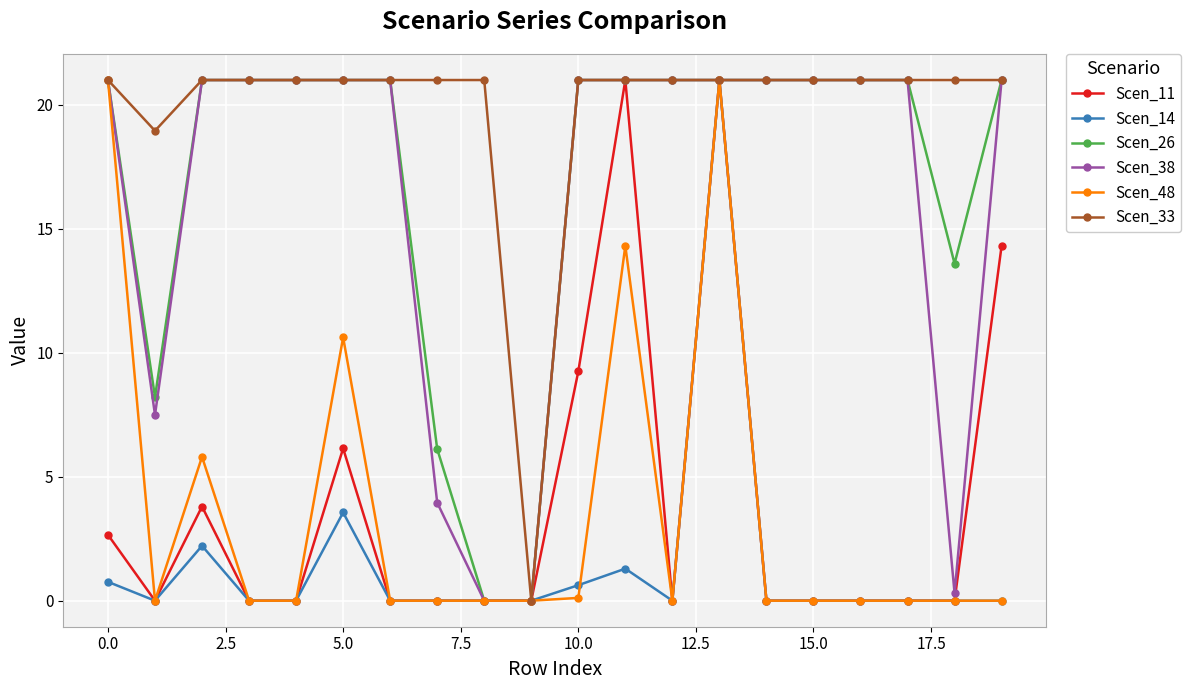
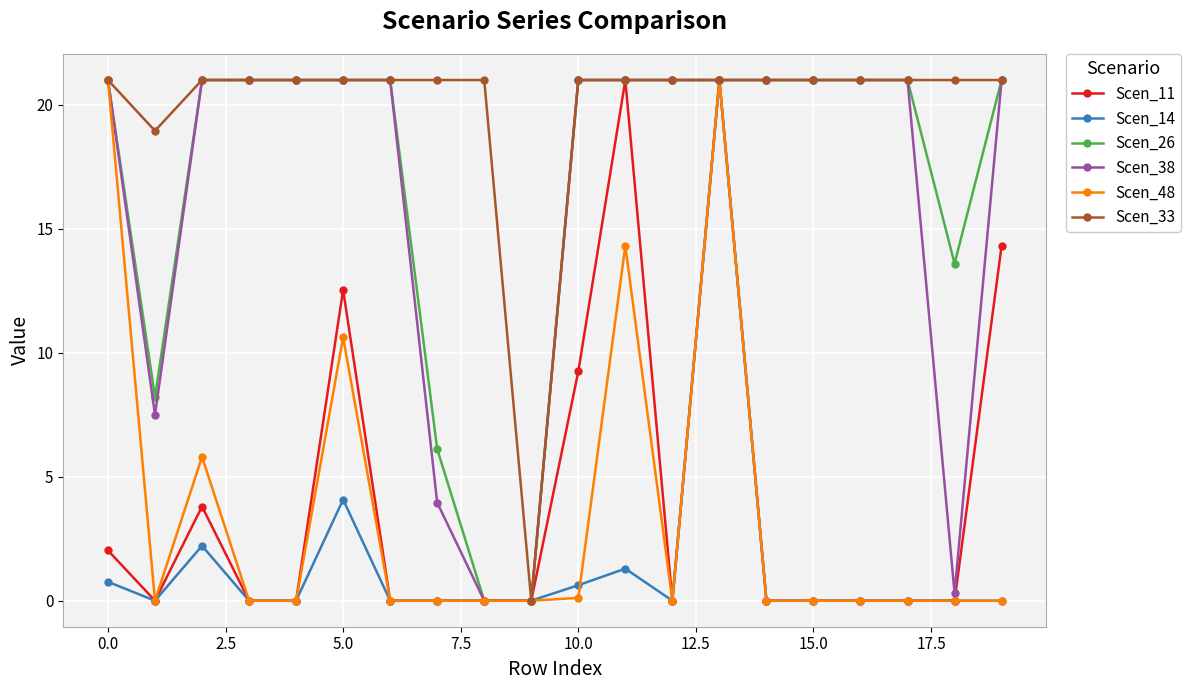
  {
    "Scen_11": {
-     "0.0": 2.7,
-     "5.0": 6.1,
+     "0.0": 2.0,
+     "5.0": 12.5,
      "10.0": 9.2
    },
    "Scen_14": {
      "0.0": 0.8,
-     "5.0": 3.6,
+     "5.0": 4.1,
      "10.0": 0.6
    },
    "Scen_48": {
      "5.0": 10.6,
      "10.0": 0.1
    }
  }
